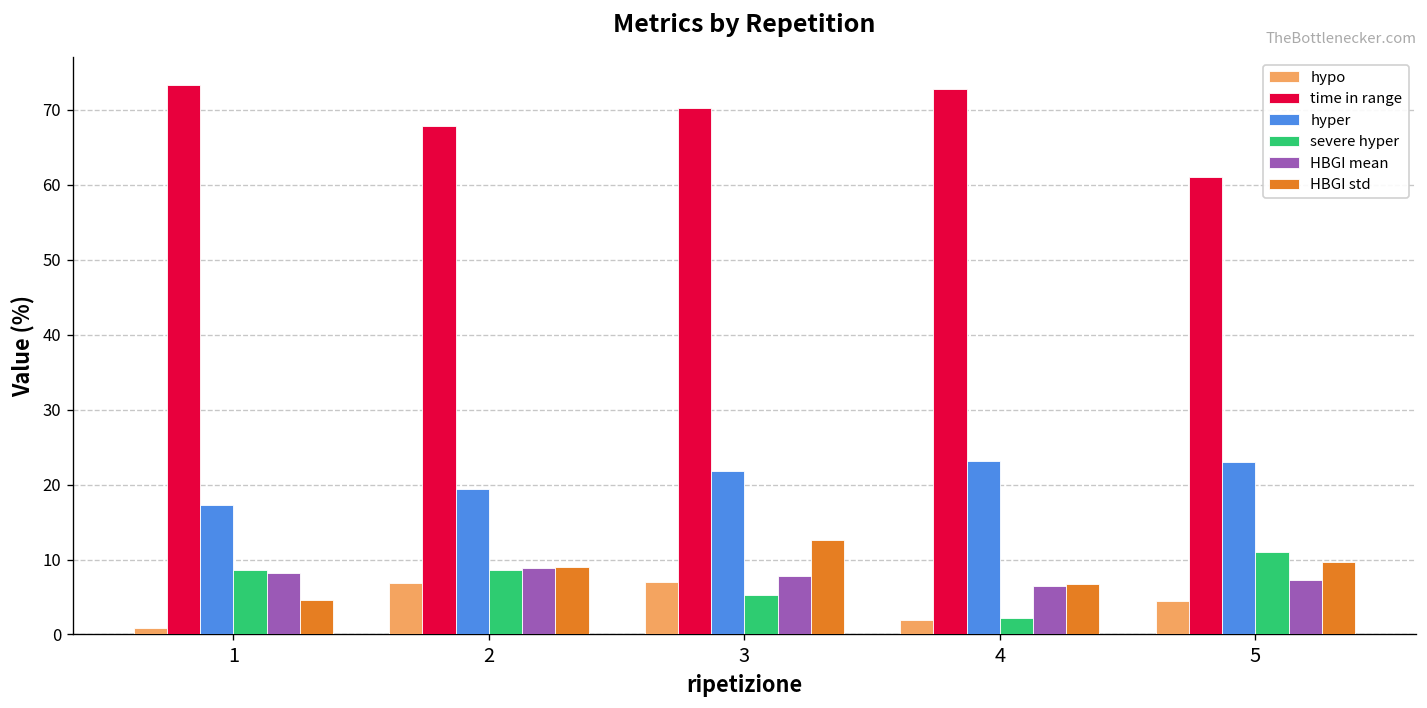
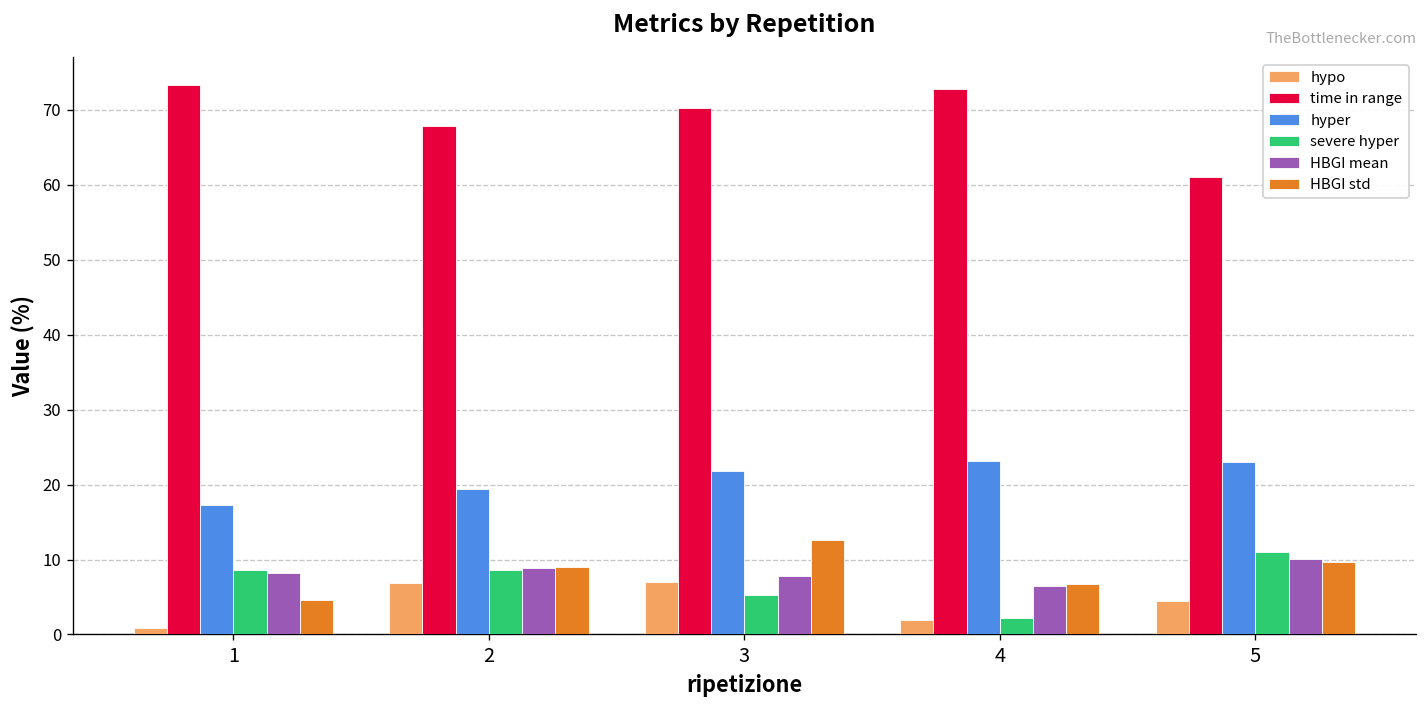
  {
    "hypo": {
      "1": 1,
      "2": 7,
      "3": 7,
      "4": 2,
      "5": 4
    },
    "time in range": {
      "1": 73,
      "2": 68,
      "3": 70,
      "4": 73,
      "5": 61
    },
    "hyper": {
      "1": 17,
      "2": 19,
      "3": 22,
      "4": 23,
      "5": 23
    },
    "severe hyper": {
      "1": 9,
      "2": 9,
      "3": 5,
      "4": 2,
      "5": 11
    },
    "HBGI mean": {
      "1": 8,
      "2": 9,
      "3": 8,
      "4": 6,
-     "5": 7
+     "5": 10
    },
    "HBGI std": {
      "1": 5,
      "2": 9,
      "3": 13,
      "4": 7,
      "5": 10
    }
  }
